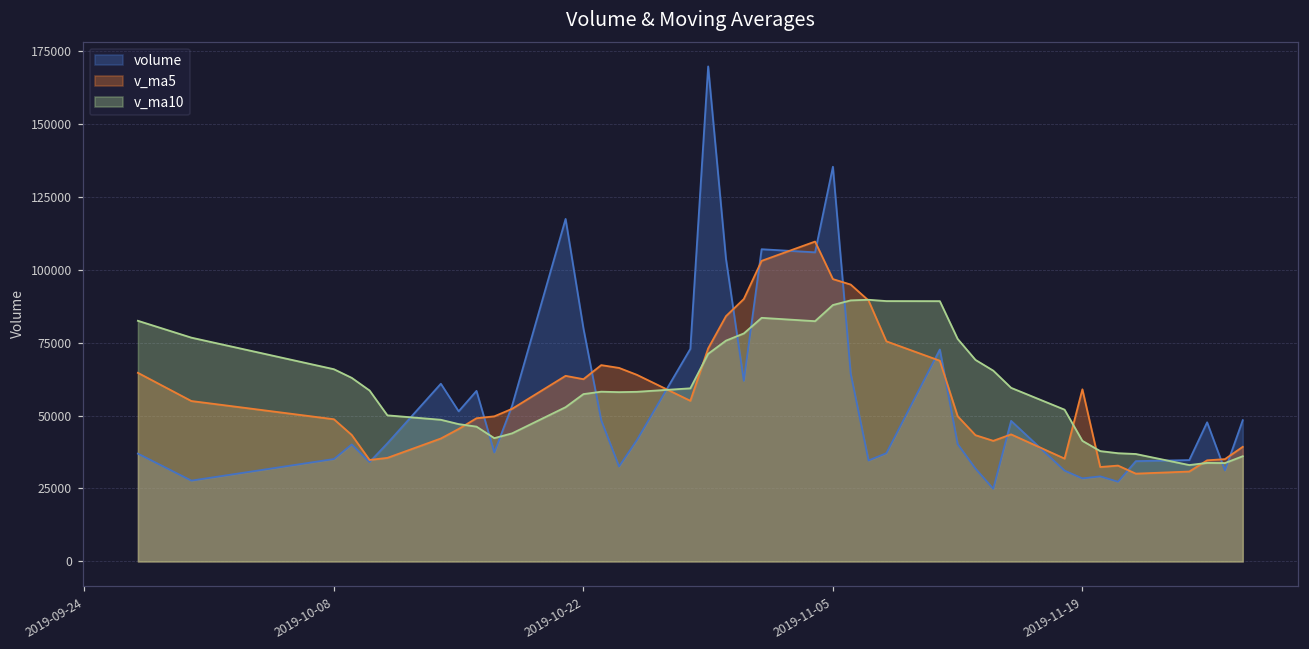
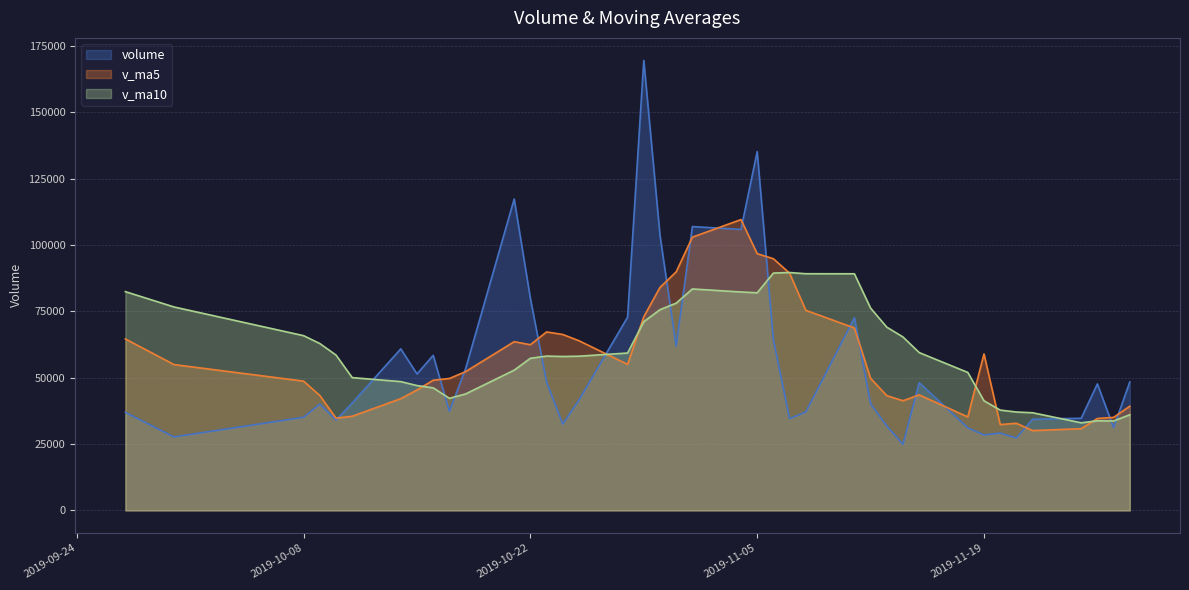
  {
    "volume": {
      "2019-10-08": 35000,
      "2019-10-22": 80000,
      "2019-11-05": 135000,
      "2019-11-19": 28000
    },
    "v_ma5": {
      "2019-10-08": 49000,
      "2019-10-22": 62000,
      "2019-11-05": 97000,
      "2019-11-19": 59000
    },
    "v_ma10": {
      "2019-10-08": 66000,
      "2019-10-22": 57000,
-     "2019-11-05": 88000,
+     "2019-11-05": 82000,
      "2019-11-19": 41000
    }
  }
